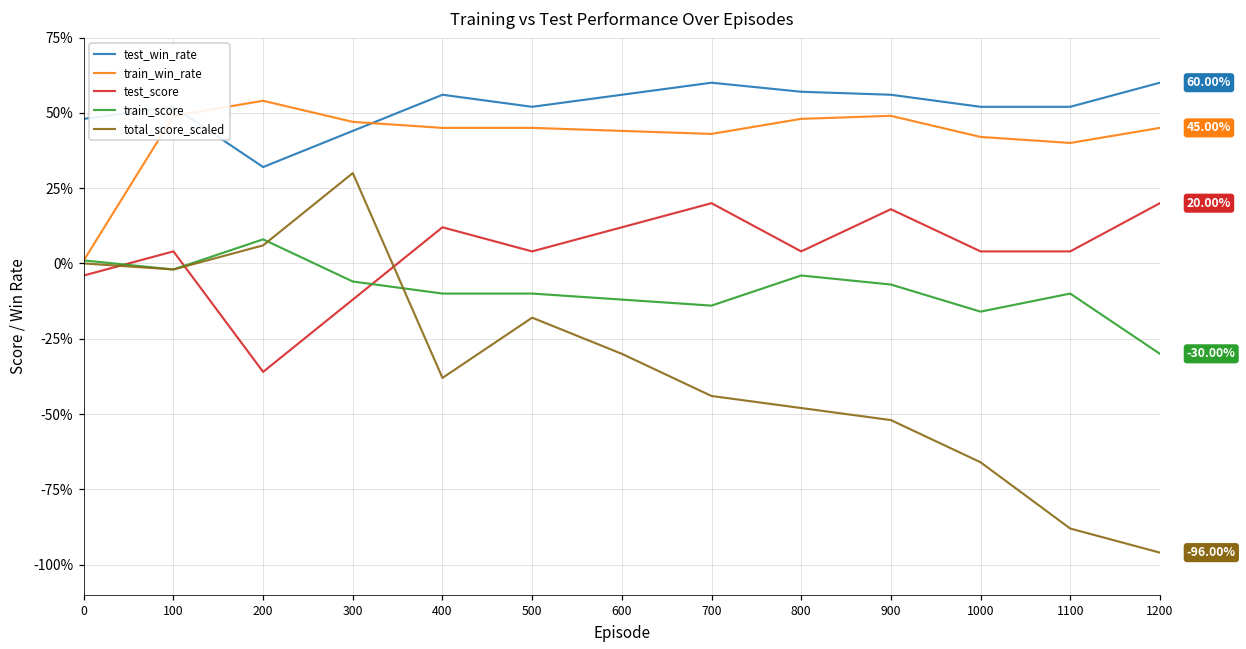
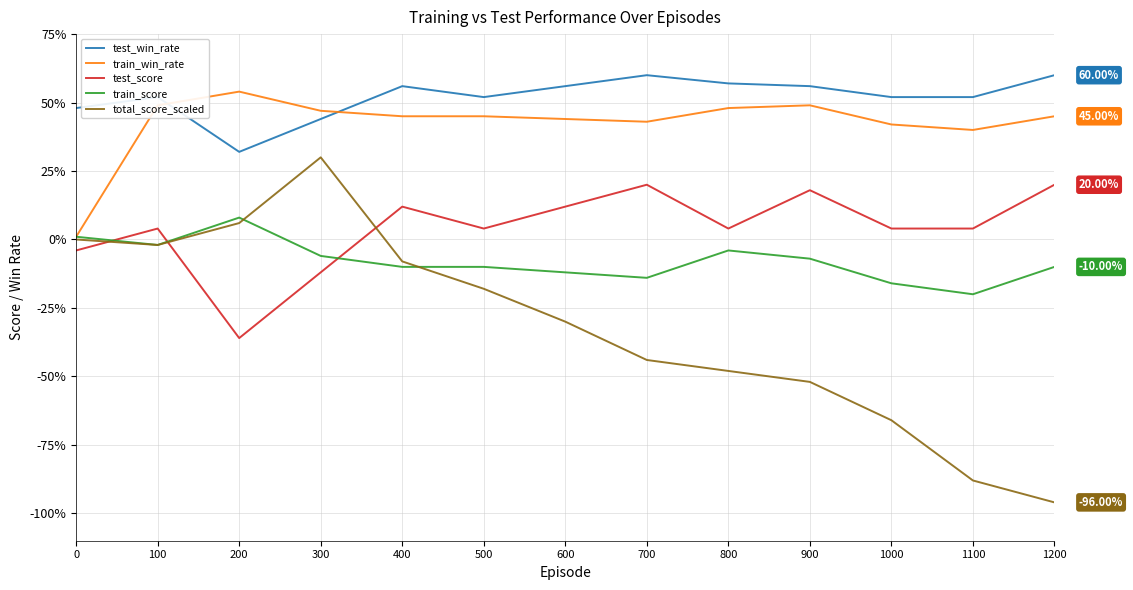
  {
    "test_win_rate": {
      "0": "48%",
      "200": "32%",
      "300": "44%",
      "400": "56%",
      "500": "52%",
      "600": "56%",
      "700": "60%",
      "800": "57%",
      "900": "56%",
      "1000": "52%",
      "1100": "52%"
    },
    "train_win_rate": {
      "200": "54%",
      "300": "47%",
      "400": "45%",
      "500": "45%",
      "600": "44%",
      "700": "43%",
      "800": "48%",
      "900": "49%",
      "1000": "42%",
      "1100": "40%"
    },
    "test_score": {
      "0": "-4%",
      "100": "4%",
      "200": "-36%",
      "300": "-12%",
      "400": "12%",
      "500": "4%",
      "600": "12%",
      "700": "20%",
      "800": "4%",
      "900": "18%",
      "1000": "4%",
      "1100": "4%"
    },
    "train_score": {
-     "1100": "-10%",
-     "1200": "-30.00%"
+     "1100": "-20%",
+     "1200": "-10.00%"
    },
    "total_score_scaled": {
      "0": "0%",
      "200": "6%",
      "300": "30%",
-     "400": "-38%",
+     "400": "-8%",
      "500": "-18%",
      "600": "-30%",
      "700": "-44%",
      "800": "-48%",
      "900": "-52%",
      "1000": "-66%",
      "1100": "-88%"
    }
  }
